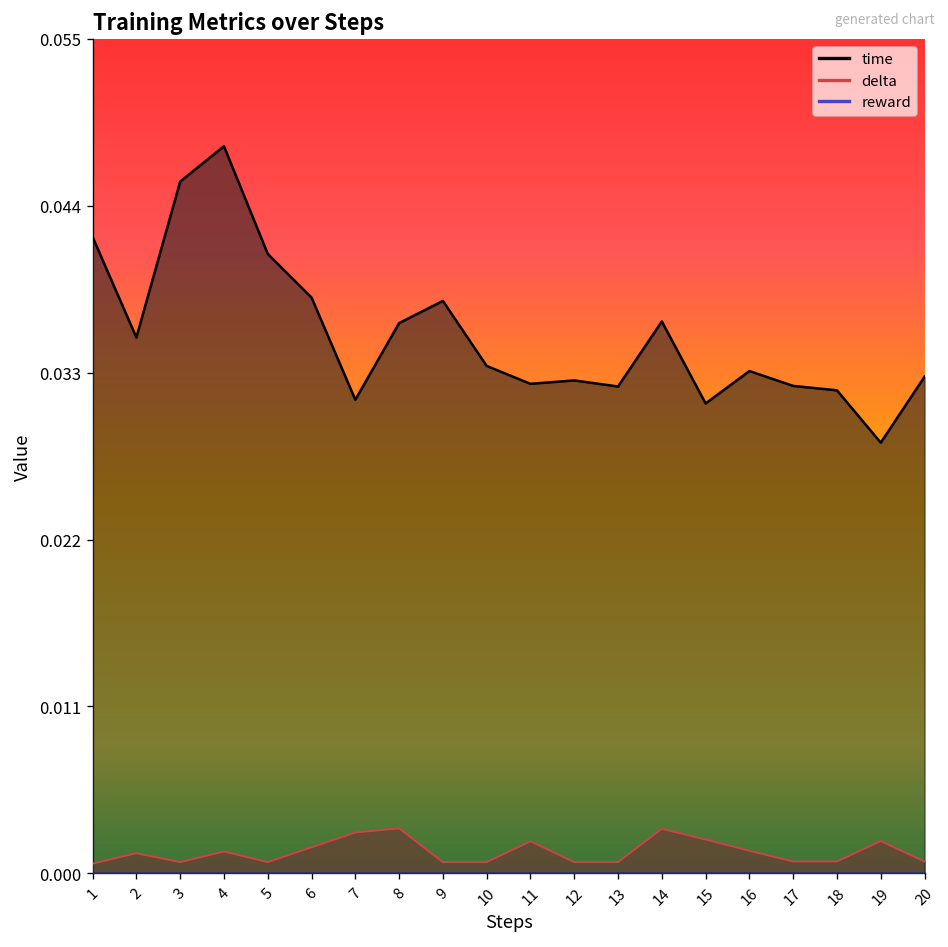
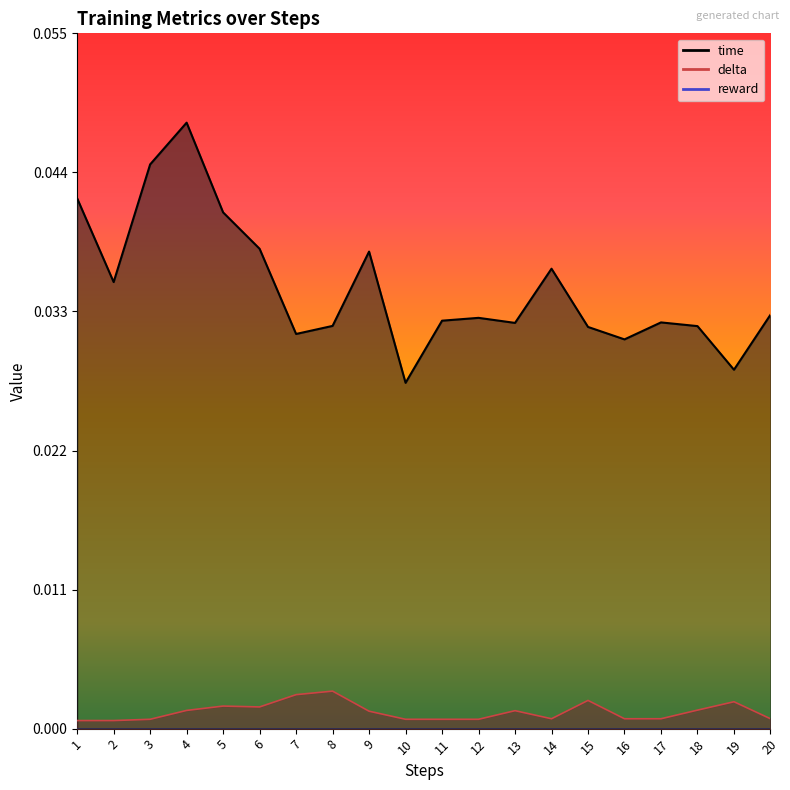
  {
    "reward": {
      "1": 0.0000,
      "2": 0.0000,
      "3": 0.0000,
      "4": 0.0000,
      "5": 0.0000,
      "6": 0.0000,
      "7": 0.0000,
      "8": 0.0000,
      "9": 0.0000,
      "10": 0.0000,
      "11": 0.0000,
      "12": 0.0000,
      "13": 0.0000,
      "14": 0.0000,
      "15": 0.0000,
      "16": 0.0000,
      "17": 0.0000,
      "18": 0.0000,
      "19": 0.0000,
      "20": 0.0000
    },
    "delta": {
      "1": 0.0006,
-     "2": 0.0013,
+     "2": 0.0006,
      "3": 0.0007,
      "4": 0.0014,
-     "5": 0.0007,
+     "5": 0.0018,
      "6": 0.0017,
      "7": 0.0027,
      "8": 0.0030,
-     "9": 0.0007,
+     "9": 0.0014,
      "10": 0.0007,
-     "11": 0.0021,
+     "11": 0.0007,
      "12": 0.0007,
-     "13": 0.0007,
-     "14": 0.0029,
+     "13": 0.0014,
+     "14": 0.0008,
      "15": 0.0022,
-     "16": 0.0015,
+     "16": 0.0008,
      "17": 0.0008,
-     "18": 0.0008,
+     "18": 0.0015,
      "19": 0.0021,
      "20": 0.0008
    },
    "time": {
      "1": 0.0419,
      "2": 0.0353,
-     "3": 0.0456,
+     "3": 0.0446,
      "4": 0.0479,
      "5": 0.0408,
      "6": 0.0380,
      "7": 0.0312,
-     "8": 0.0363,
+     "8": 0.0319,
      "9": 0.0377,
-     "10": 0.0334,
+     "10": 0.0274,
      "11": 0.0323,
      "12": 0.0325,
      "13": 0.0321,
      "14": 0.0364,
-     "15": 0.0310,
-     "16": 0.0331,
+     "15": 0.0318,
+     "16": 0.0308,
      "17": 0.0321,
      "18": 0.0318,
      "19": 0.0284,
      "20": 0.0327
    }
  }
